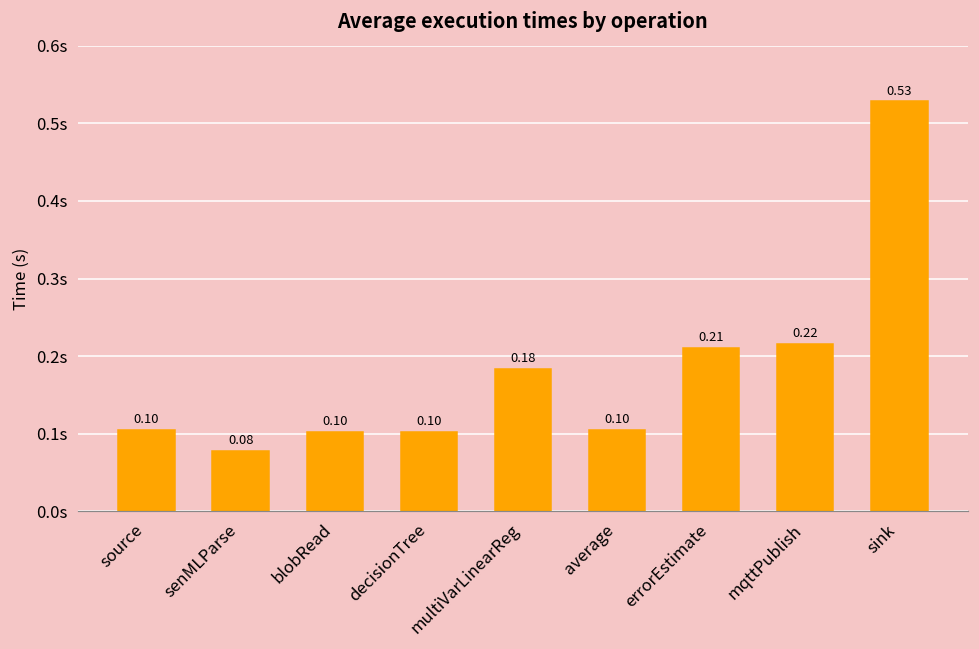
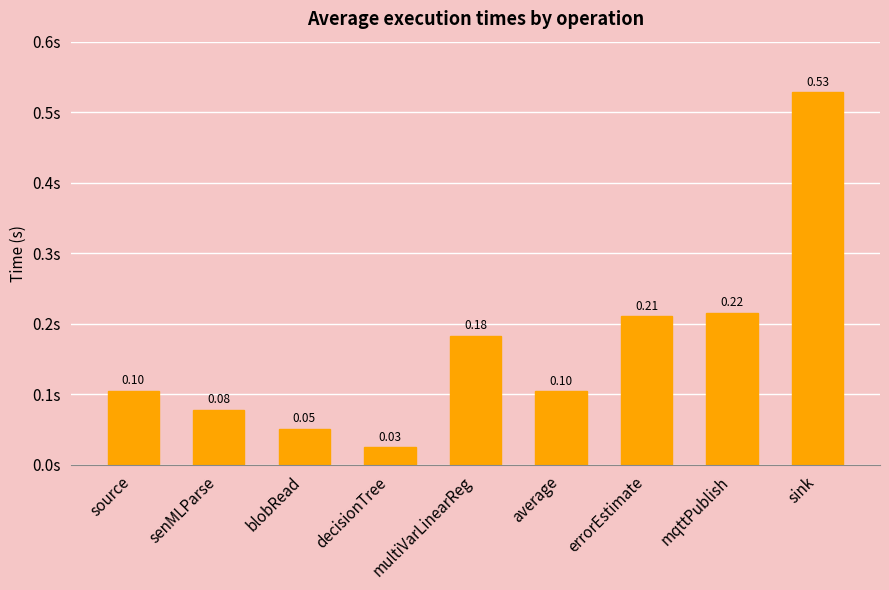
  {
    "source": 0.10,
    "senMLParse": 0.08,
-   "blobRead": 0.10,
-   "decisionTree": 0.10,
+   "blobRead": 0.05,
+   "decisionTree": 0.03,
    "multiVarLinearReg": 0.18,
    "average": 0.10,
    "errorEstimate": 0.21,
    "mqttPublish": 0.22,
    "sink": 0.53
  }
